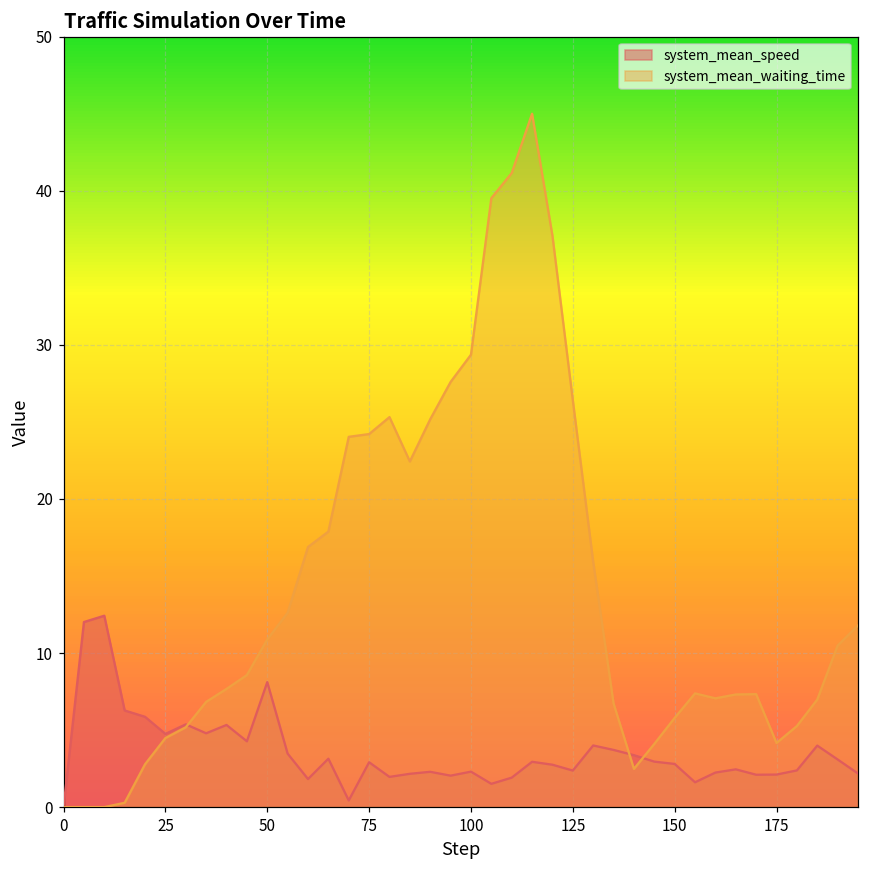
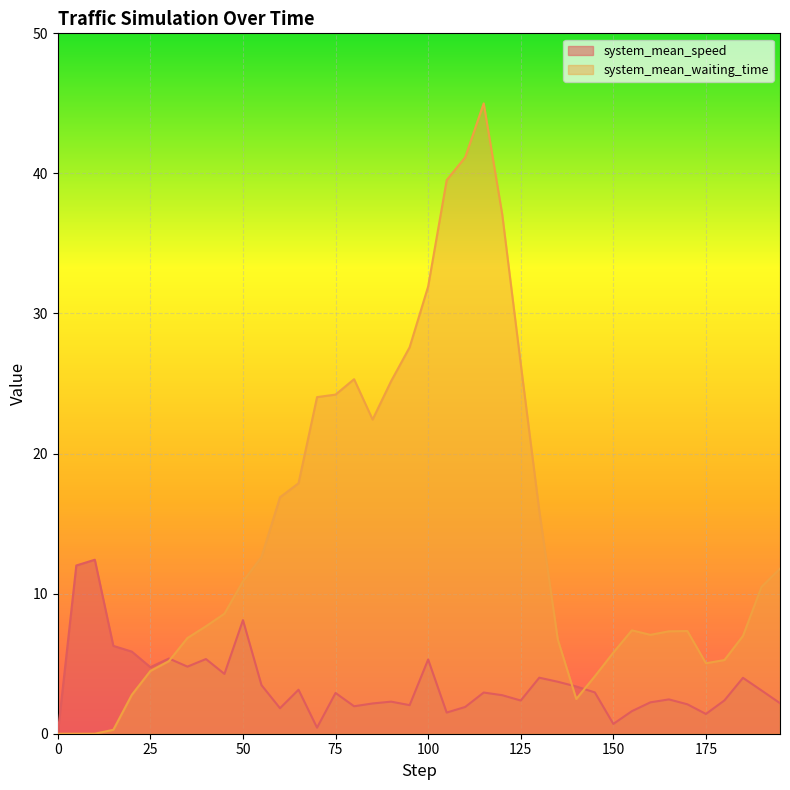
  {
    "system_mean_speed": {
      "25": 4.8,
      "50": 8.1,
      "75": 2.9,
-     "100": 2.3,
+     "100": 5.3,
      "125": 2.4,
-     "150": 2.8,
-     "175": 2.1
+     "150": 0.7,
+     "175": 1.4
    },
    "system_mean_waiting_time": {
      "25": 4.5,
      "50": 10.9,
      "75": 24.2,
-     "100": 29.4,
+     "100": 31.9,
      "125": 26.4,
      "150": 5.8,
-     "175": 4.2
+     "175": 5.0
    }
  }
